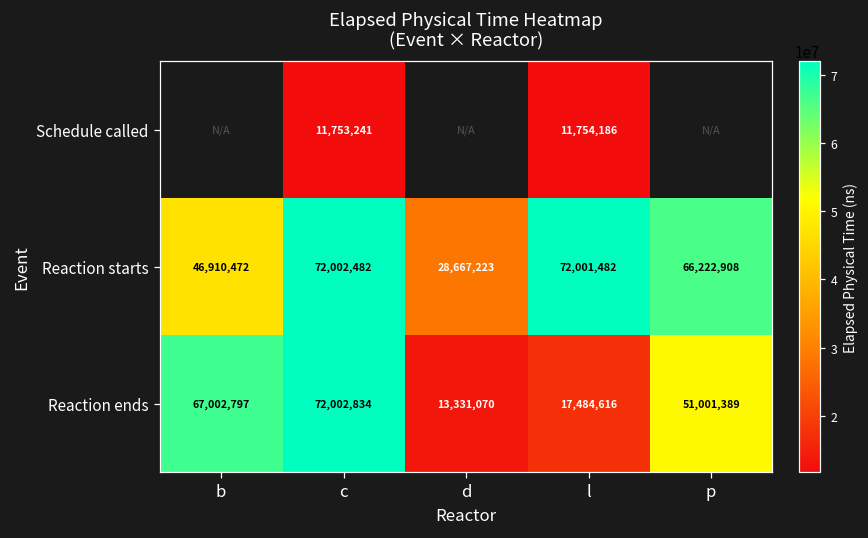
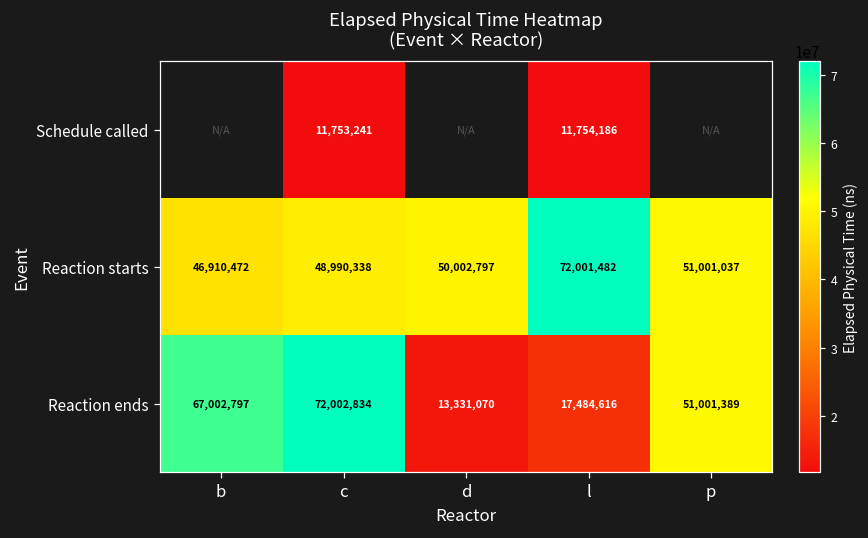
  {
    "Schedule called": {
      "c": "11,753,241",
      "l": "11,754,186"
    },
    "Reaction starts": {
      "b": "46,910,472",
-     "c": "72,002,482",
-     "d": "28,667,223",
+     "c": "48,990,338",
+     "d": "50,002,797",
      "l": "72,001,482",
-     "p": "66,222,908"
+     "p": "51,001,037"
    },
    "Reaction ends": {
      "b": "67,002,797",
      "c": "72,002,834",
      "d": "13,331,070",
      "l": "17,484,616",
      "p": "51,001,389"
    }
  }
